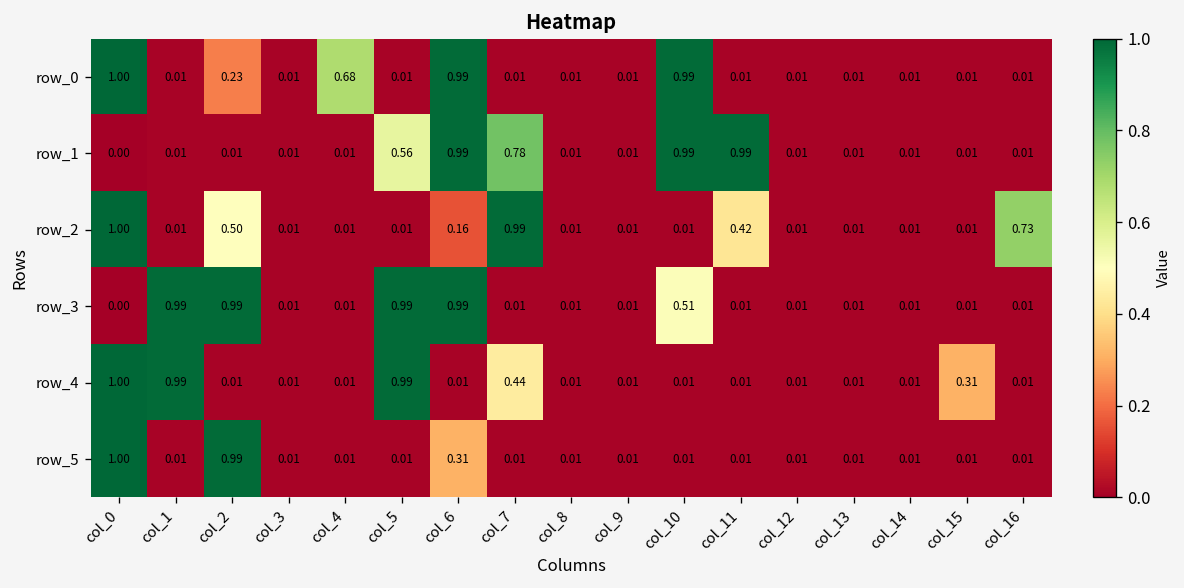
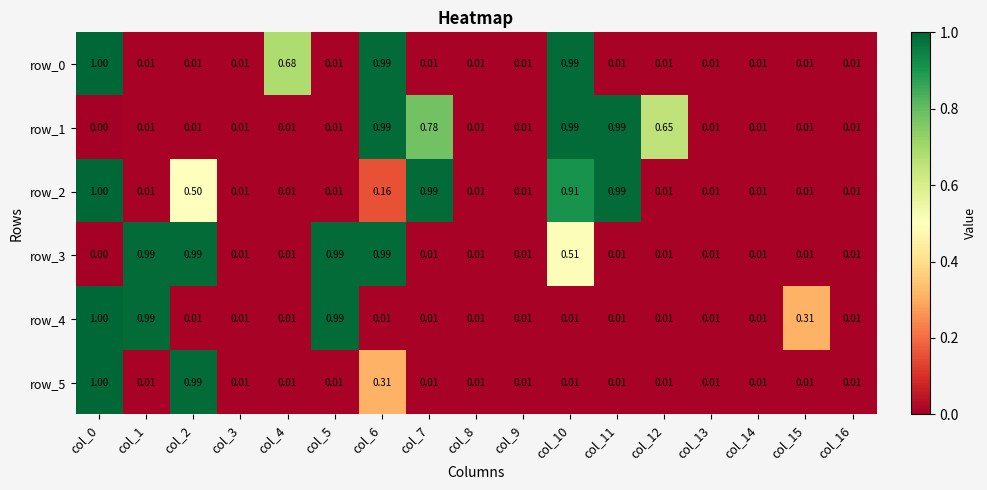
  {
    "row_0": {
      "col_0": 1.00,
      "col_1": 0.01,
-     "col_2": 0.23,
+     "col_2": 0.01,
      "col_3": 0.01,
      "col_4": 0.68,
      "col_5": 0.01,
      "col_6": 0.99,
      "col_7": 0.01,
      "col_8": 0.01,
      "col_9": 0.01,
      "col_10": 0.99,
      "col_11": 0.01,
      "col_12": 0.01,
      "col_13": 0.01,
      "col_14": 0.01,
      "col_15": 0.01,
      "col_16": 0.01
    },
    "row_1": {
      "col_0": 0.00,
      "col_1": 0.01,
      "col_2": 0.01,
      "col_3": 0.01,
      "col_4": 0.01,
-     "col_5": 0.56,
+     "col_5": 0.01,
      "col_6": 0.99,
      "col_7": 0.78,
      "col_8": 0.01,
      "col_9": 0.01,
      "col_10": 0.99,
      "col_11": 0.99,
-     "col_12": 0.01,
+     "col_12": 0.65,
      "col_13": 0.01,
      "col_14": 0.01,
      "col_15": 0.01,
      "col_16": 0.01
    },
    "row_2": {
      "col_0": 1.00,
      "col_1": 0.01,
      "col_2": 0.50,
      "col_3": 0.01,
      "col_4": 0.01,
      "col_5": 0.01,
      "col_6": 0.16,
      "col_7": 0.99,
      "col_8": 0.01,
      "col_9": 0.01,
-     "col_10": 0.01,
-     "col_11": 0.42,
+     "col_10": 0.91,
+     "col_11": 0.99,
      "col_12": 0.01,
      "col_13": 0.01,
      "col_14": 0.01,
      "col_15": 0.01,
-     "col_16": 0.73
+     "col_16": 0.01
    },
    "row_3": {
      "col_0": 0.00,
      "col_1": 0.99,
      "col_2": 0.99,
      "col_3": 0.01,
      "col_4": 0.01,
      "col_5": 0.99,
      "col_6": 0.99,
      "col_7": 0.01,
      "col_8": 0.01,
      "col_9": 0.01,
      "col_10": 0.51,
      "col_11": 0.01,
      "col_12": 0.01,
      "col_13": 0.01,
      "col_14": 0.01,
      "col_15": 0.01,
      "col_16": 0.01
    },
    "row_4": {
      "col_0": 1.00,
      "col_1": 0.99,
      "col_2": 0.01,
      "col_3": 0.01,
      "col_4": 0.01,
      "col_5": 0.99,
      "col_6": 0.01,
-     "col_7": 0.44,
+     "col_7": 0.01,
      "col_8": 0.01,
      "col_9": 0.01,
      "col_10": 0.01,
      "col_11": 0.01,
      "col_12": 0.01,
      "col_13": 0.01,
      "col_14": 0.01,
      "col_15": 0.31,
      "col_16": 0.01
    },
    "row_5": {
      "col_0": 1.00,
      "col_1": 0.01,
      "col_2": 0.99,
      "col_3": 0.01,
      "col_4": 0.01,
      "col_5": 0.01,
      "col_6": 0.31,
      "col_7": 0.01,
      "col_8": 0.01,
      "col_9": 0.01,
      "col_10": 0.01,
      "col_11": 0.01,
      "col_12": 0.01,
      "col_13": 0.01,
      "col_14": 0.01,
      "col_15": 0.01,
      "col_16": 0.01
    }
  }
